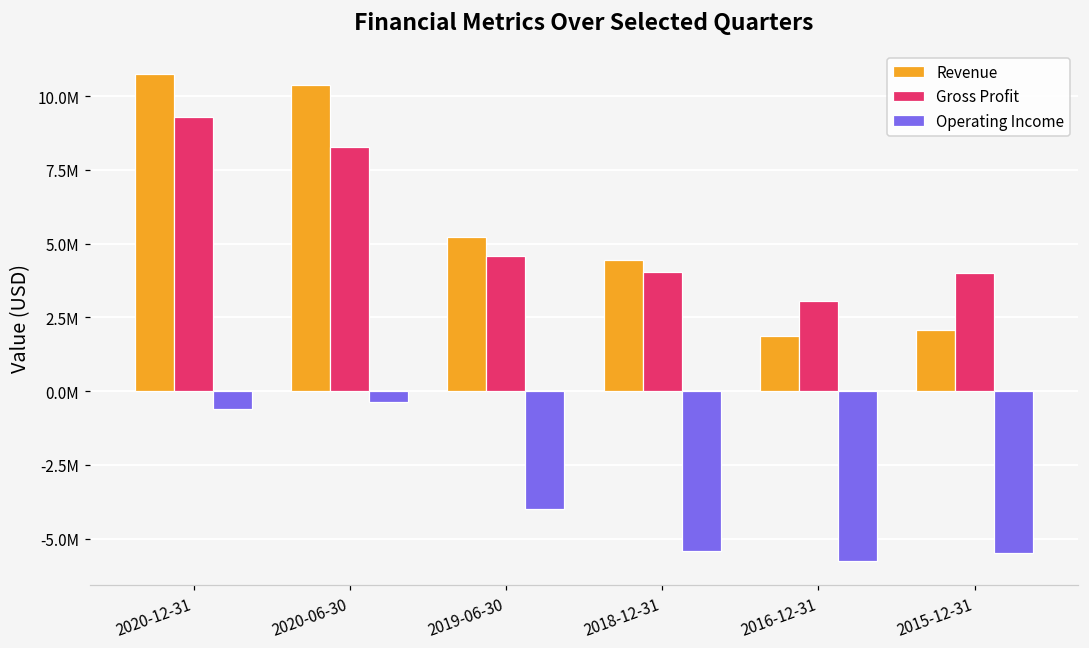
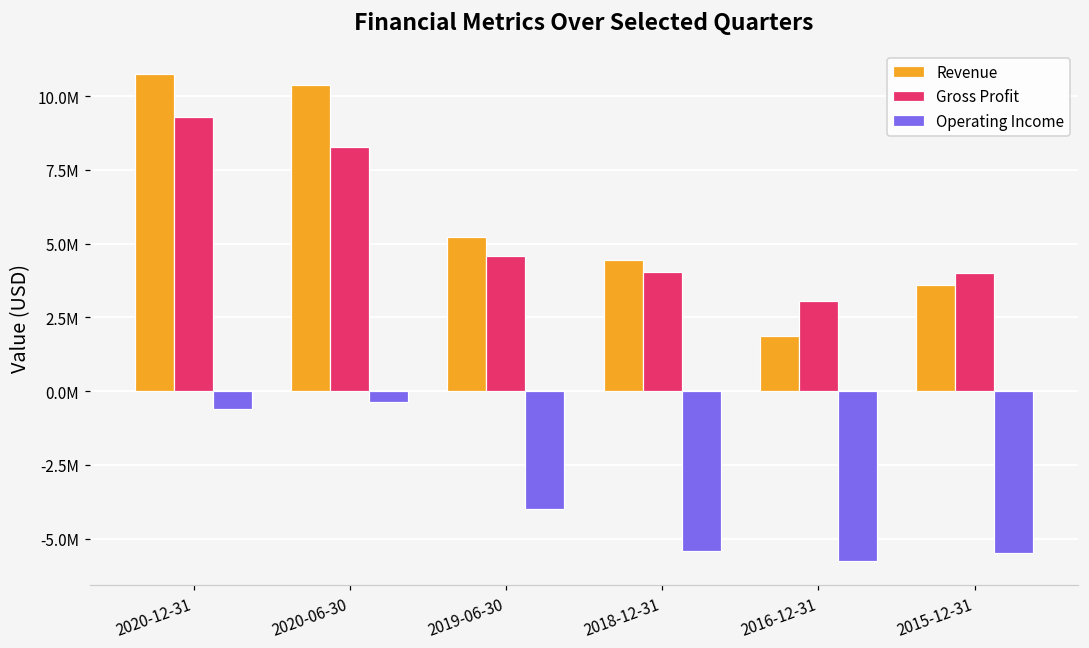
  {
    "Revenue": {
      "2020-12-31": 10700000,
      "2020-06-30": 10400000,
      "2019-06-30": 5200000,
      "2018-12-31": 4400000,
      "2016-12-31": 1900000,
-     "2015-12-31": 2100000
+     "2015-12-31": 3600000
    },
    "Gross Profit": {
      "2020-12-31": 9300000,
      "2020-06-30": 8300000,
      "2019-06-30": 4600000,
      "2018-12-31": 4000000,
      "2016-12-31": 3100000,
      "2015-12-31": 4000000
    },
    "Operating Income": {
      "2020-12-31": -600000,
      "2020-06-30": -400000,
      "2019-06-30": -4000000,
      "2018-12-31": -5400000,
      "2016-12-31": -5700000,
      "2015-12-31": -5500000
    }
  }
